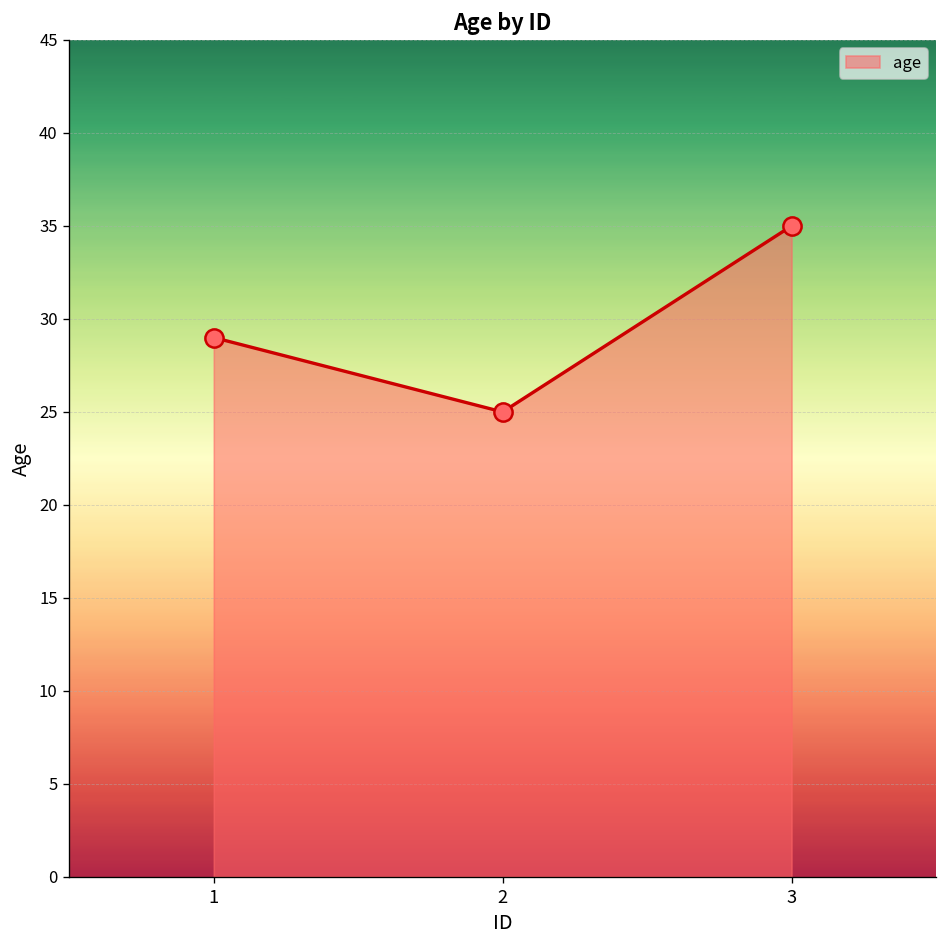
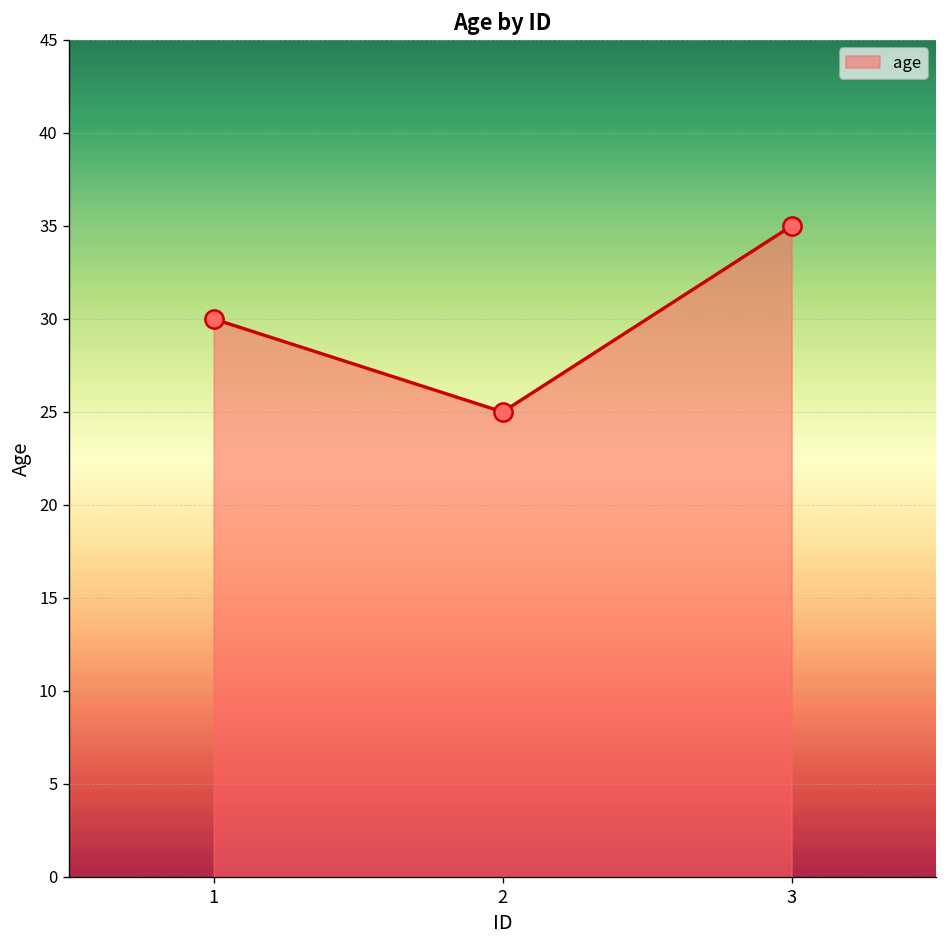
  {
-   "1": 29,
+   "1": 30,
    "2": 25,
    "3": 35
  }
